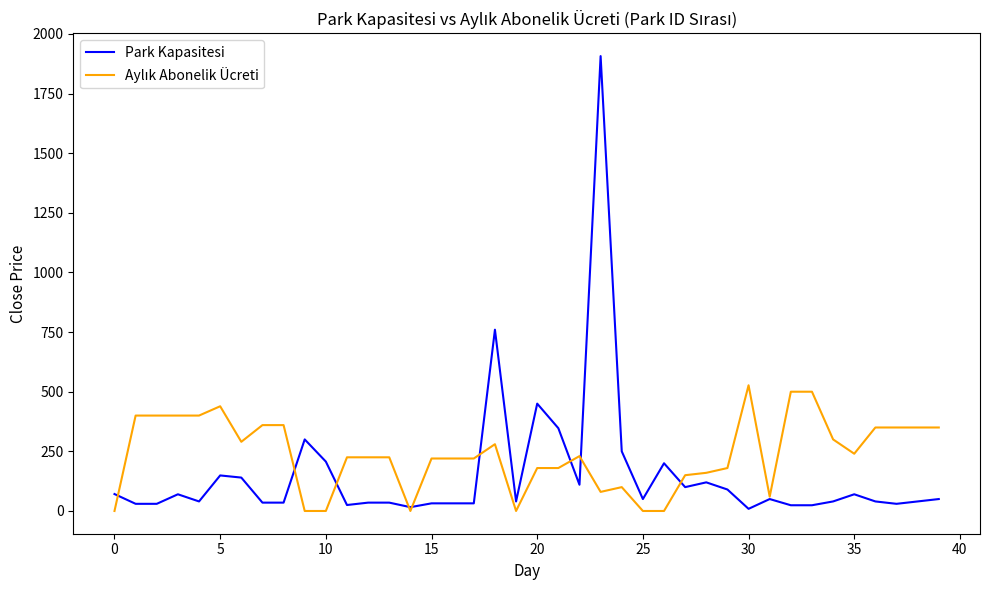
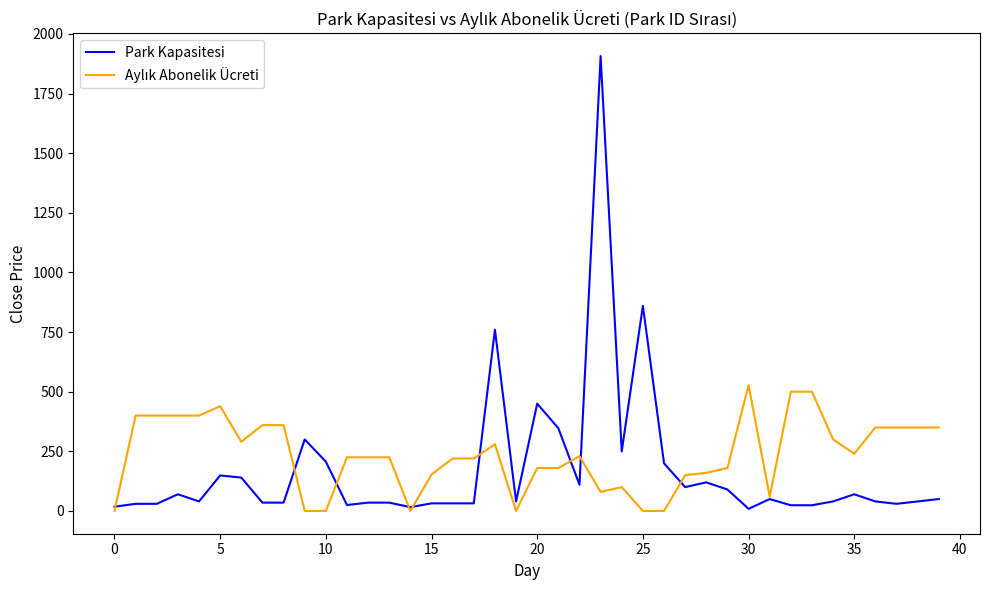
  {
    "Park Kapasitesi": {
-     "0": 70,
+     "0": 20,
      "5": 150,
      "10": 210,
      "15": 30,
      "20": 450,
-     "25": 50,
+     "25": 860,
      "30": 10,
      "35": 70
    },
    "Aylık Abonelik Ücreti": {
      "0": 0,
      "5": 440,
      "10": 0,
-     "15": 220,
+     "15": 150,
      "20": 180,
      "25": 0,
      "30": 530,
      "35": 240
    }
  }
